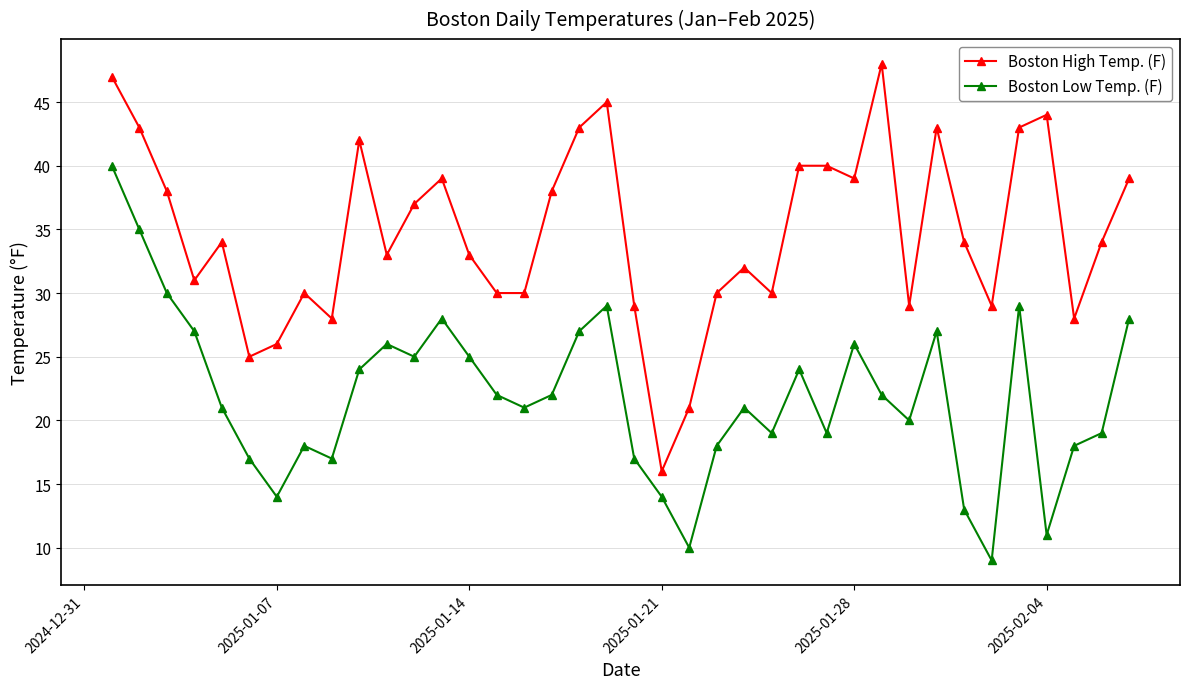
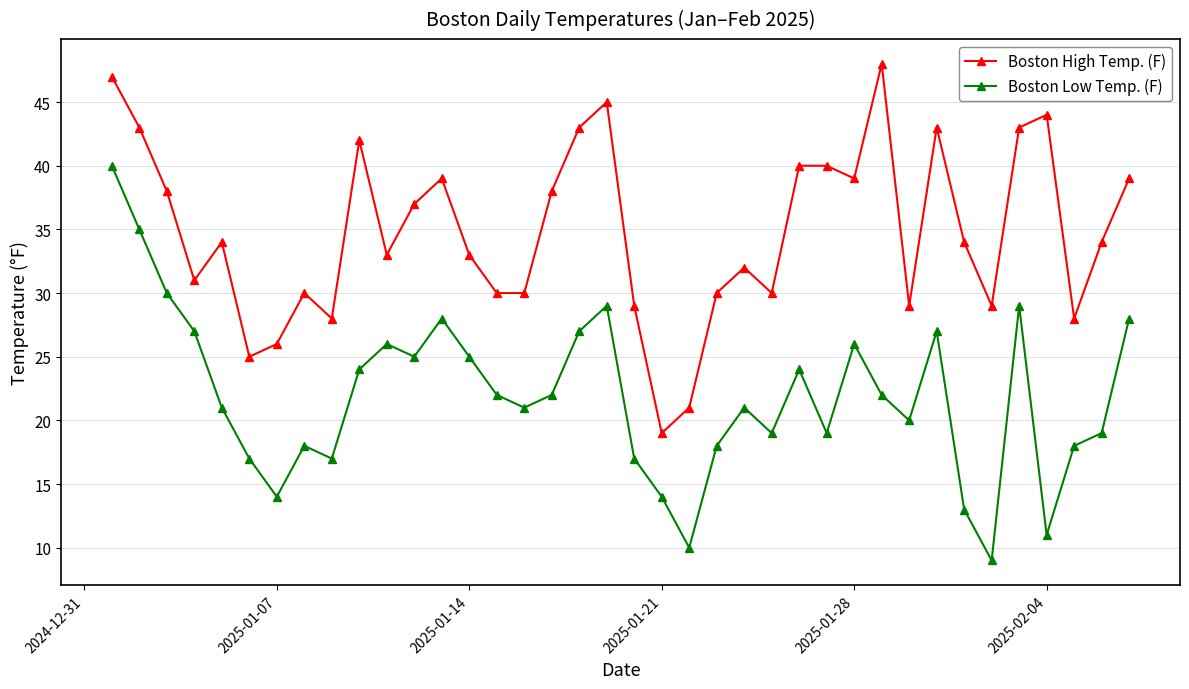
  {
    "Boston High Temp. (F)": {
      "2025-01-07": 26,
      "2025-01-14": 33,
-     "2025-01-21": 16,
+     "2025-01-21": 19,
      "2025-01-28": 39,
      "2025-02-04": 44
    },
    "Boston Low Temp. (F)": {
      "2025-01-07": 14,
      "2025-01-14": 25,
      "2025-01-21": 14,
      "2025-01-28": 26,
      "2025-02-04": 11
    }
  }
